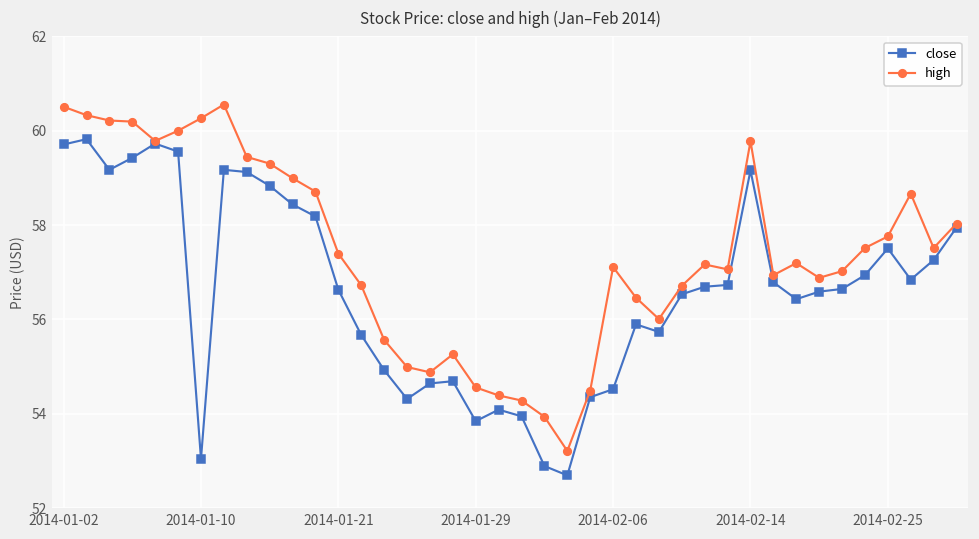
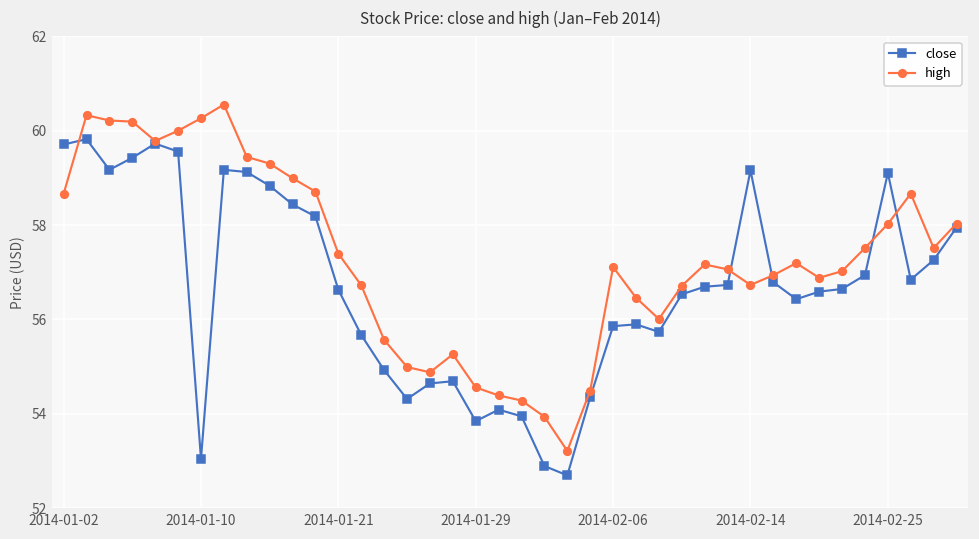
  {
    "close": {
      "2014-01-02": 59.7,
      "2014-01-10": 53.0,
      "2014-01-21": 56.6,
      "2014-01-29": 53.8,
-     "2014-02-06": 54.5,
+     "2014-02-06": 55.9,
      "2014-02-14": 59.2,
-     "2014-02-25": 57.5
+     "2014-02-25": 59.1
    },
    "high": {
-     "2014-01-02": 60.5,
+     "2014-01-02": 58.7,
      "2014-01-10": 60.3,
      "2014-01-21": 57.4,
      "2014-01-29": 54.6,
      "2014-02-06": 57.1,
-     "2014-02-14": 59.8,
-     "2014-02-25": 57.8
+     "2014-02-14": 56.7,
+     "2014-02-25": 58.0
    }
  }
